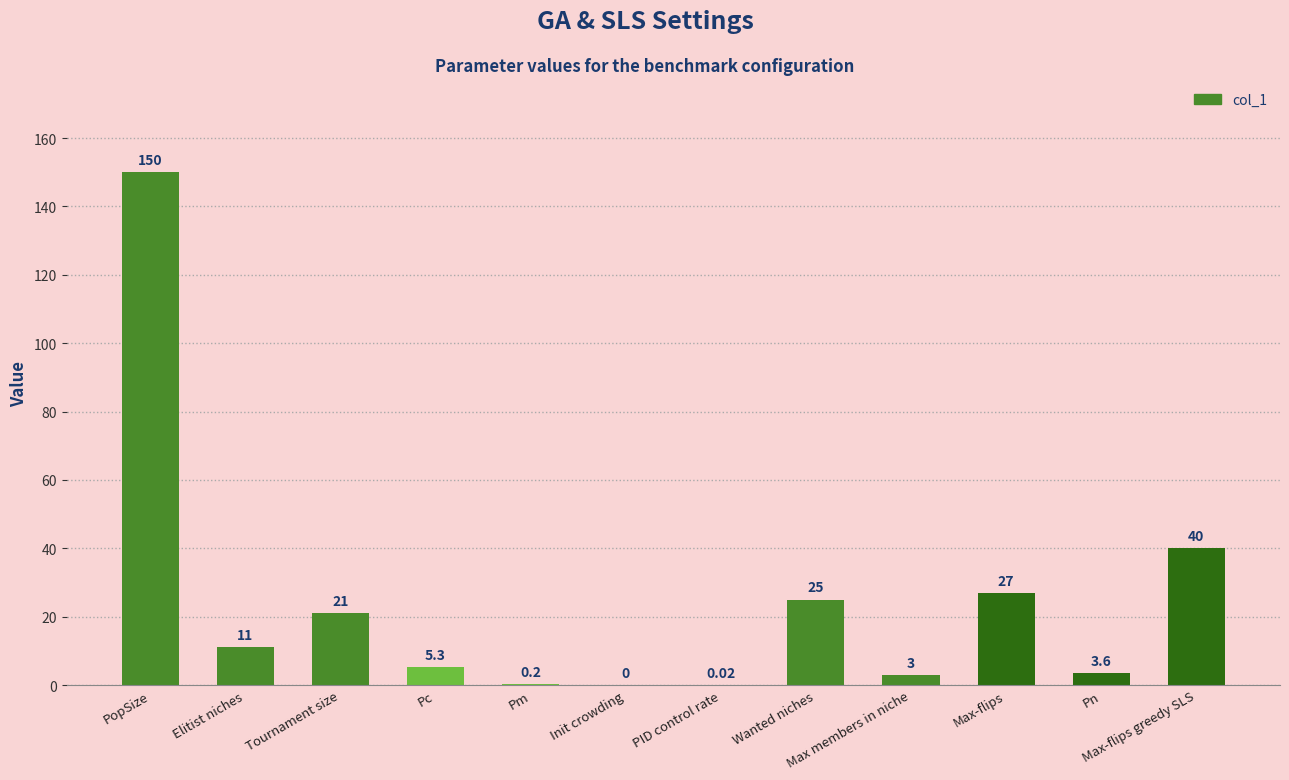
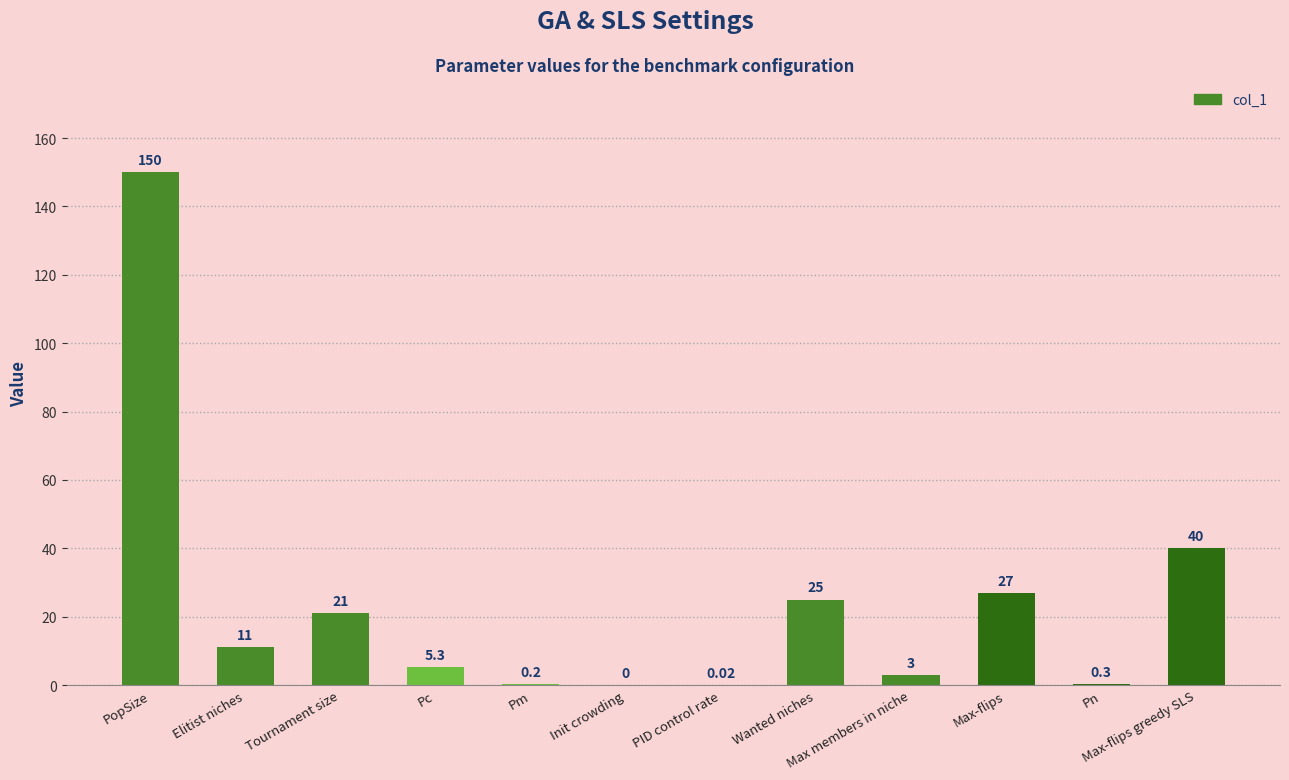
  {
    "PopSize": 150,
    "Elitist niches": 11,
    "Tournament size": 21,
    "Pc": 5.3,
    "Pm": 0.2,
    "Init crowding": 0,
    "PID control rate": 0.02,
    "Wanted niches": 25,
    "Max members in niche": 3,
    "Max-flips": 27,
-   "Pn": 3.6,
+   "Pn": 0.3,
    "Max-flips greedy SLS": 40
  }
